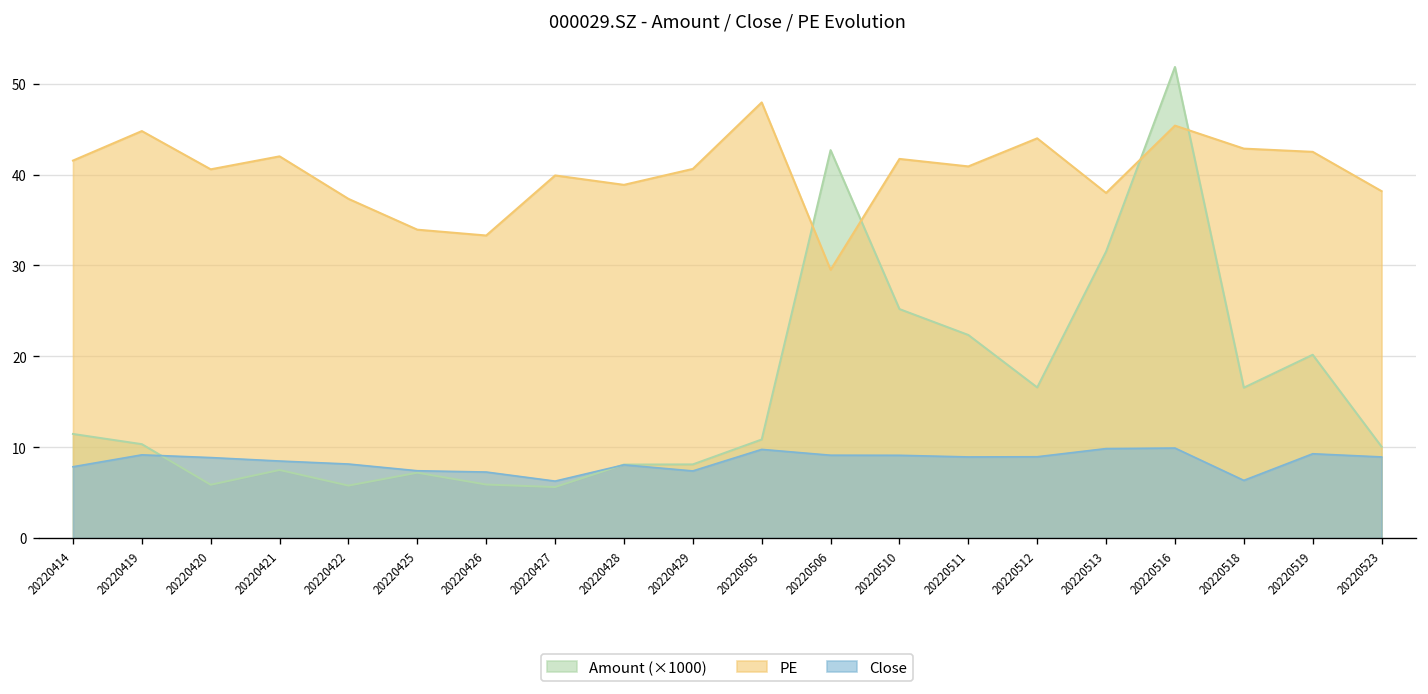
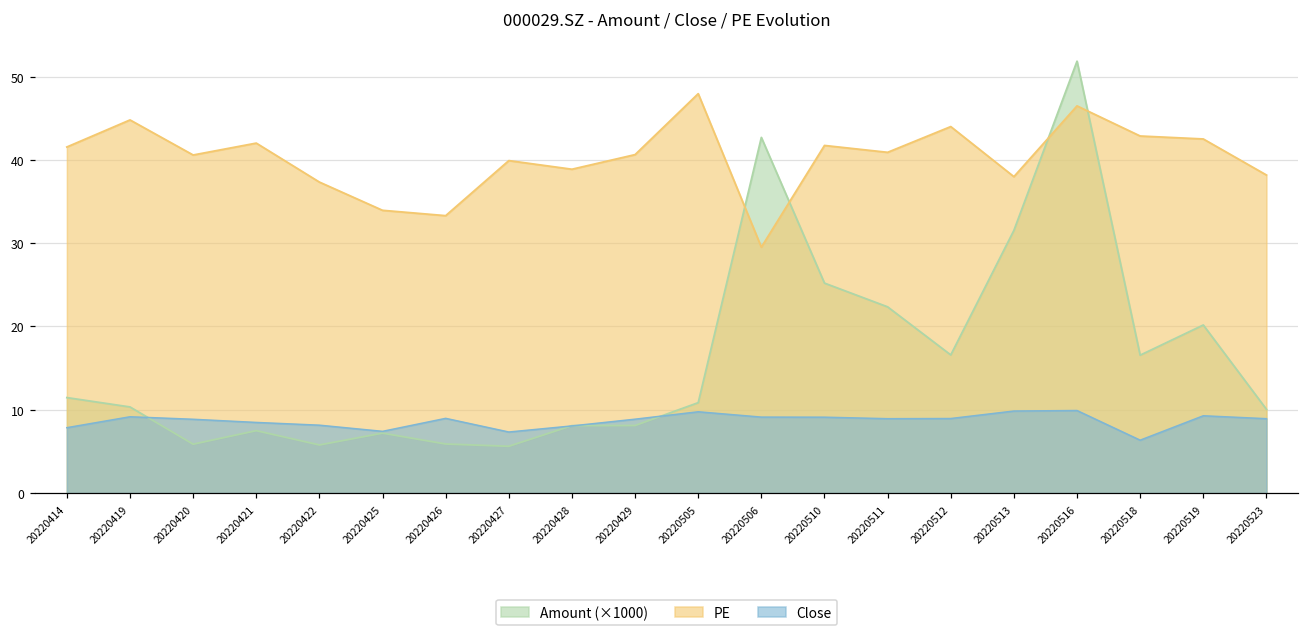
  {
    "Amount (×1000)": {
      "20220414": 11,
      "20220419": 10,
      "20220420": 6,
      "20220421": 7,
      "20220422": 6,
      "20220426": 6,
      "20220427": 6,
      "20220429": 8,
      "20220505": 11,
      "20220506": 43,
      "20220510": 25,
      "20220511": 22,
      "20220512": 17,
      "20220513": 32,
      "20220516": 52,
      "20220518": 17,
      "20220519": 20,
      "20220523": 10
    },
    "PE": {
      "20220414": 42,
      "20220419": 45,
      "20220420": 41,
      "20220421": 42,
      "20220422": 37,
      "20220425": 34,
      "20220426": 33,
      "20220427": 40,
      "20220428": 39,
      "20220429": 41,
      "20220505": 48,
      "20220506": 30,
      "20220510": 42,
      "20220511": 41,
      "20220512": 44,
      "20220513": 38,
-     "20220516": 45,
+     "20220516": 46,
      "20220518": 43,
      "20220519": 43,
      "20220523": 38
    },
    "Close": {
      "20220414": 8,
      "20220419": 9,
      "20220420": 9,
      "20220421": 8,
      "20220422": 8,
-     "20220426": 7,
-     "20220427": 6,
-     "20220429": 7,
+     "20220426": 9,
+     "20220427": 7,
+     "20220429": 9,
      "20220505": 10,
      "20220506": 9,
      "20220510": 9,
      "20220511": 9,
      "20220512": 9,
      "20220513": 10,
      "20220516": 10,
      "20220518": 6,
      "20220519": 9,
      "20220523": 9
    }
  }
